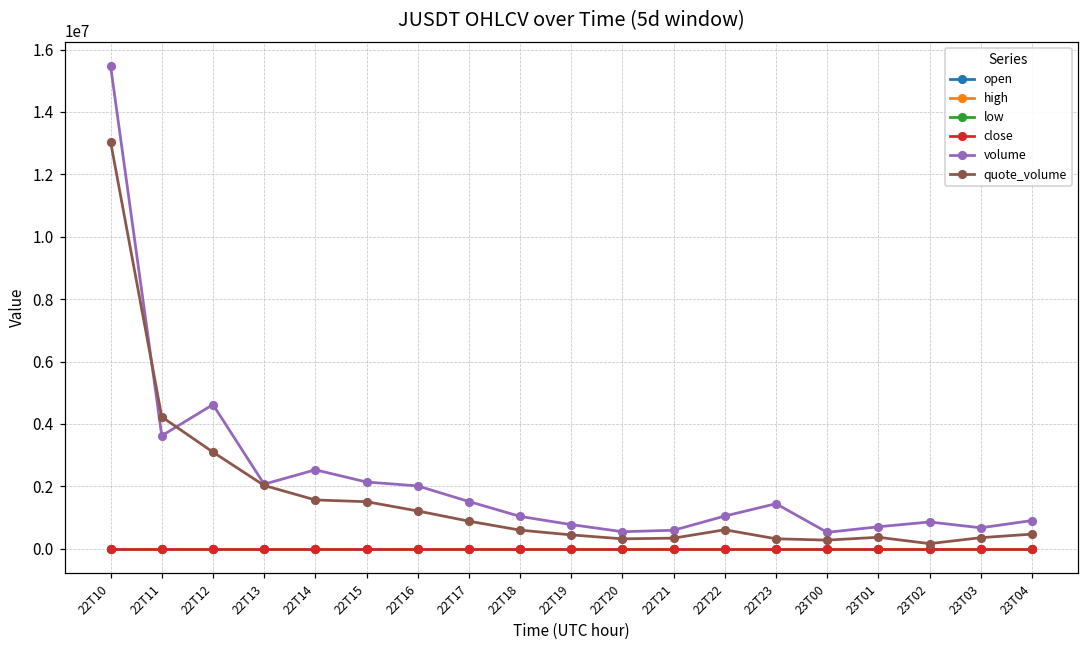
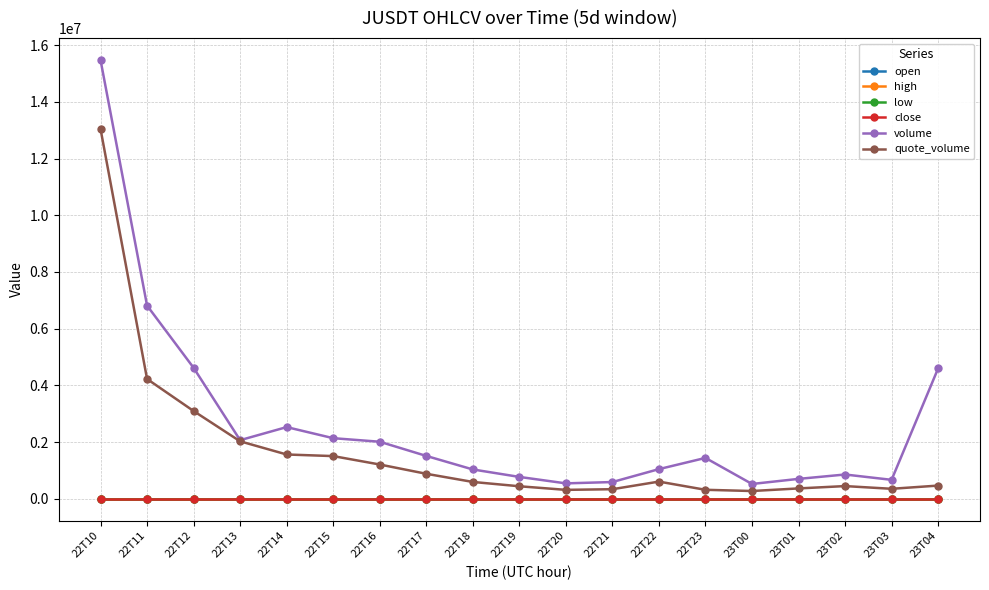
  {
    "close": {
      "22T10": 0,
      "22T11": 0,
      "22T12": 0,
      "22T13": 0,
      "22T14": 0,
      "22T15": 0,
      "22T16": 0,
      "22T17": 0,
      "22T18": 0,
      "22T19": 0,
      "22T20": 0,
      "22T21": 0,
      "22T22": 0,
      "22T23": 0,
      "23T00": 0,
      "23T01": 0,
      "23T02": 0,
      "23T03": 0,
      "23T04": 0
    },
    "volume": {
      "22T10": 15500000,
-     "22T11": 3600000,
+     "22T11": 6800000,
      "22T12": 4600000,
      "22T14": 2500000,
      "22T15": 2100000,
      "22T16": 2000000,
      "22T17": 1500000,
      "22T18": 1000000,
      "22T19": 800000,
      "22T20": 500000,
      "22T21": 600000,
      "22T22": 1000000,
      "22T23": 1400000,
      "23T00": 500000,
      "23T01": 700000,
      "23T02": 900000,
      "23T03": 700000,
-     "23T04": 900000
+     "23T04": 4600000
    },
    "quote_volume": {
      "22T10": 13000000,
      "22T11": 4200000,
      "22T12": 3100000,
      "22T14": 1600000,
      "22T15": 1500000,
      "22T16": 1200000,
      "22T17": 900000,
      "22T18": 600000,
      "22T19": 400000,
      "22T20": 300000,
      "22T21": 300000,
      "22T22": 600000,
      "22T23": 300000,
      "23T00": 300000,
      "23T01": 400000,
-     "23T02": 200000,
+     "23T02": 400000,
      "23T03": 400000,
      "23T04": 500000
    }
  }
